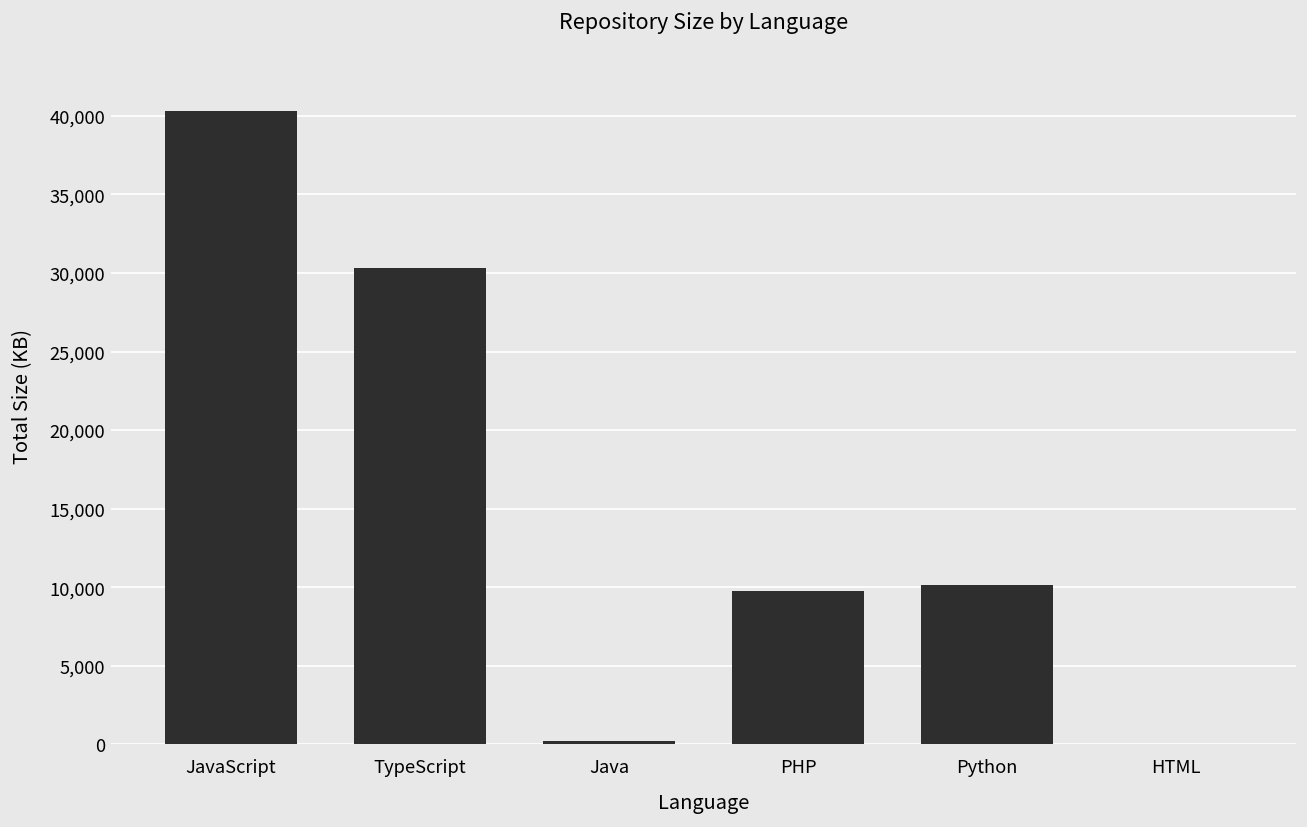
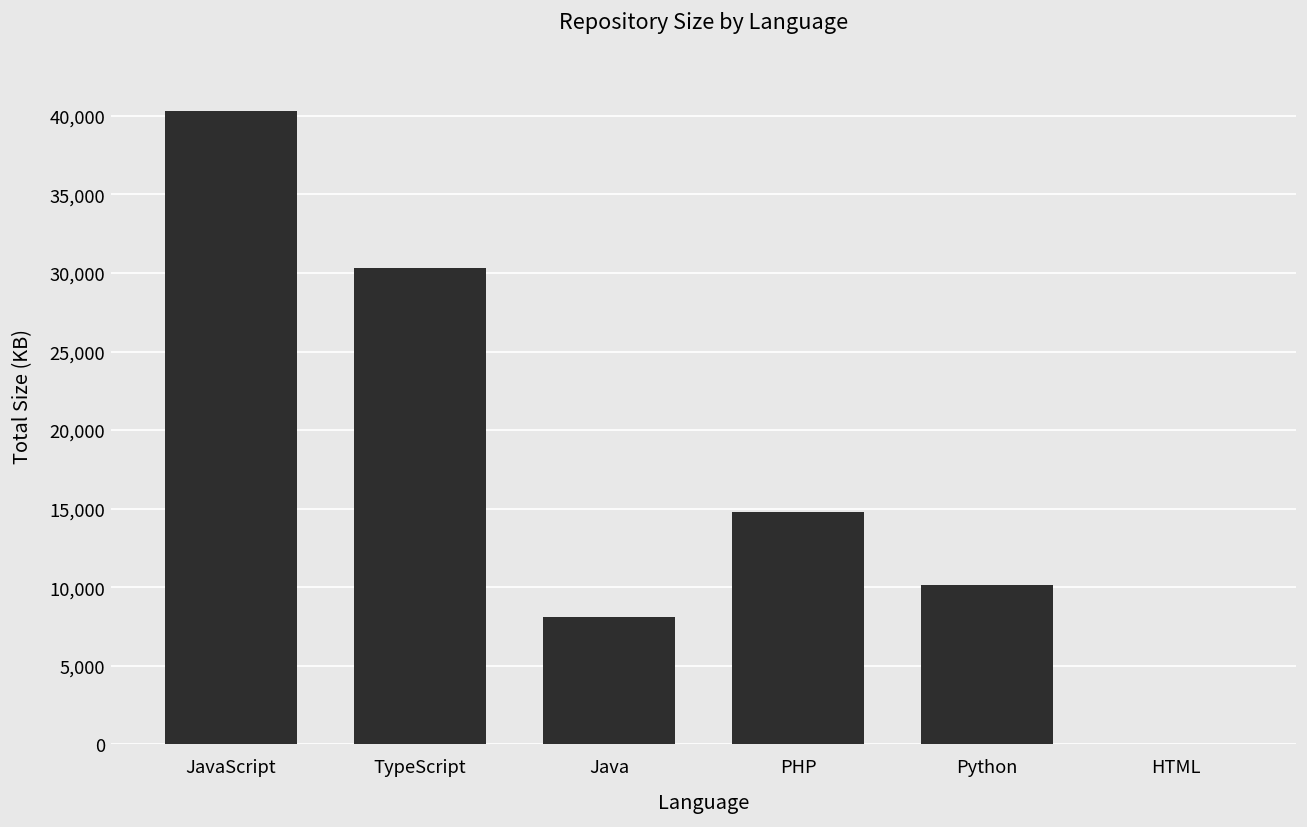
  {
    "JavaScript": "40,300",
    "TypeScript": "30,300",
-   "Java": "200",
-   "PHP": "9,700",
+   "Java": "8,100",
+   "PHP": "14,800",
    "Python": "10,200",
    "HTML": "0"
  }
